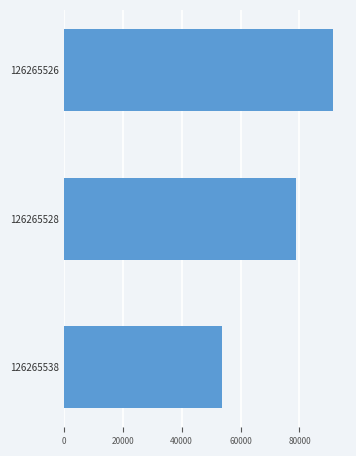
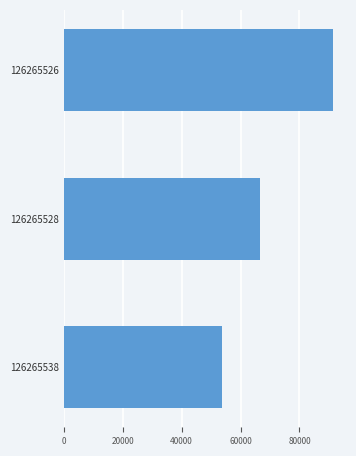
  {
    "126265526": 91000,
-   "126265528": 79000,
+   "126265528": 67000,
    "126265538": 54000
  }
